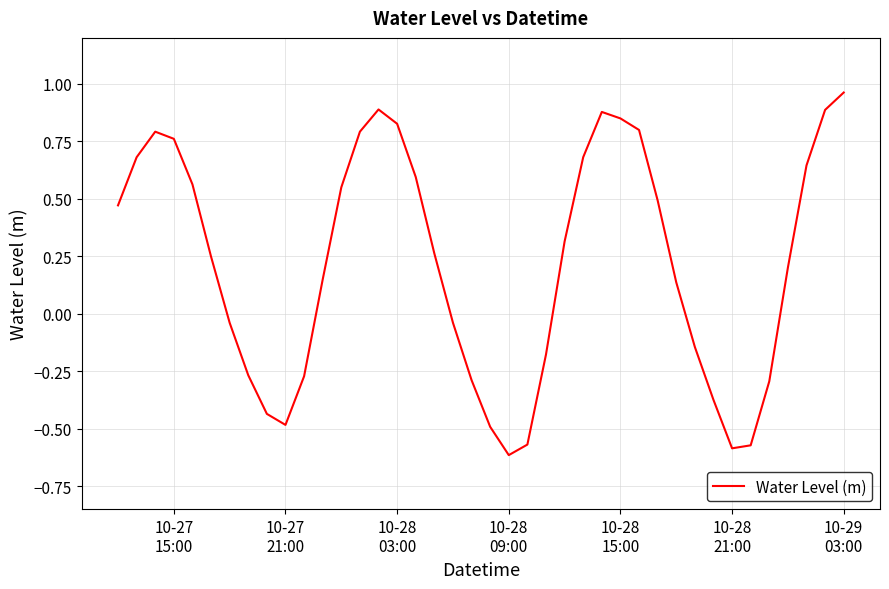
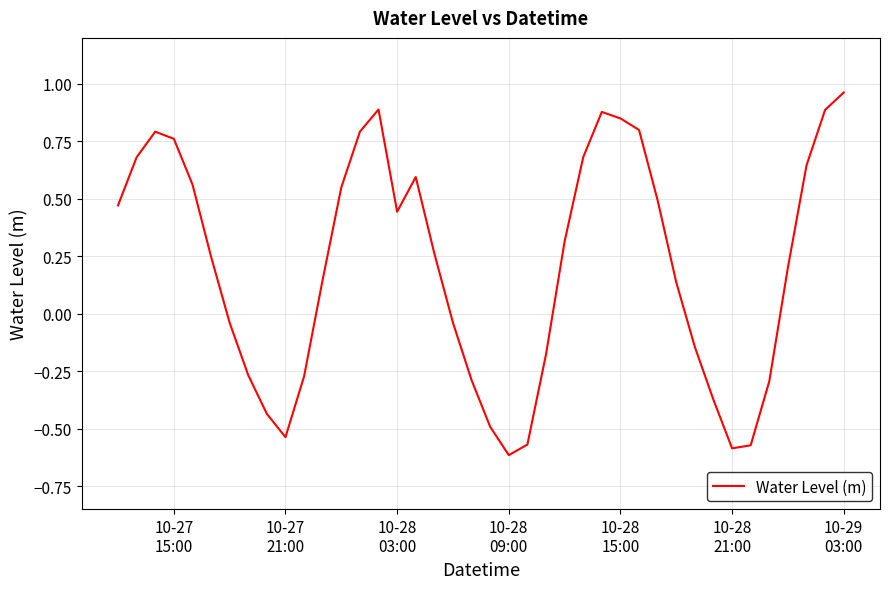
  {
    "10-27 15:00": 0.76,
-   "10-27 21:00": -0.48,
-   "10-28 03:00": 0.83,
+   "10-27 21:00": -0.54,
+   "10-28 03:00": 0.44,
    "10-28 09:00": -0.62,
    "10-28 15:00": 0.85,
    "10-28 21:00": -0.59,
    "10-29 03:00": 0.96
  }
